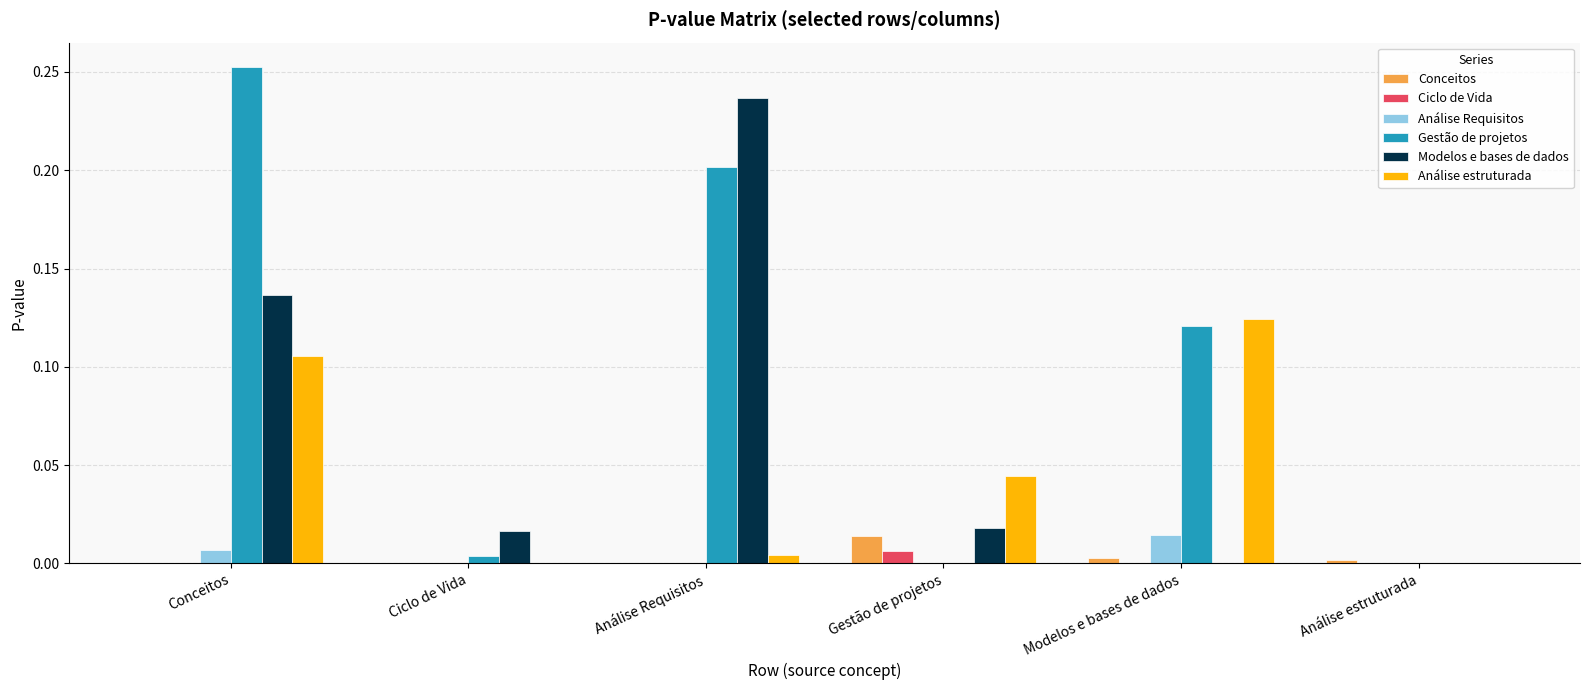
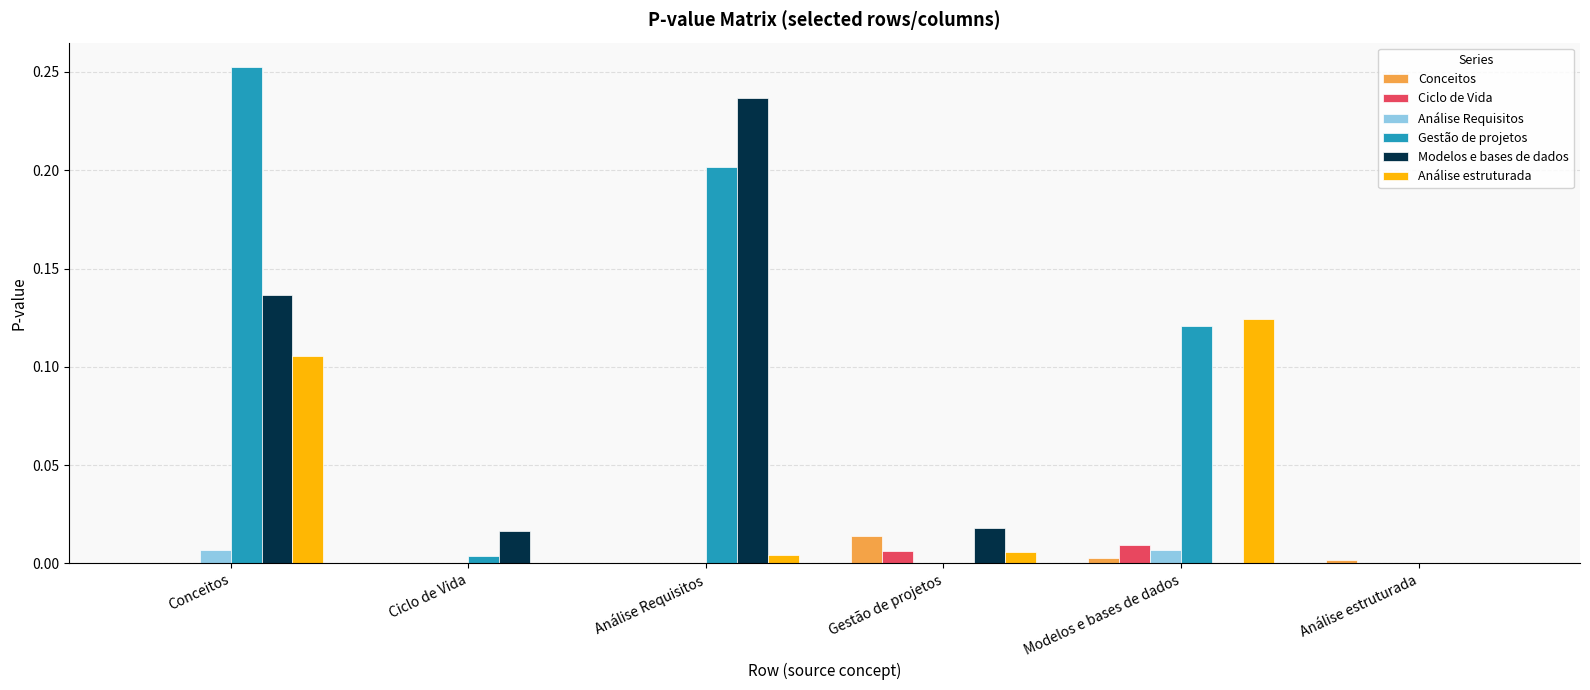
  {
    "Conceitos": {
      "Conceitos": 0.000,
      "Gestão de projetos": 0.014,
      "Modelos e bases de dados": 0.003,
      "Análise estruturada": 0.002
    },
    "Ciclo de Vida": {
      "Ciclo de Vida": 0.000,
      "Gestão de projetos": 0.006,
-     "Modelos e bases de dados": 0.000
+     "Modelos e bases de dados": 0.010
    },
    "Análise Requisitos": {
      "Conceitos": 0.007,
      "Análise Requisitos": 0.000,
-     "Modelos e bases de dados": 0.014
+     "Modelos e bases de dados": 0.007
    },
    "Gestão de projetos": {
      "Conceitos": 0.252,
      "Ciclo de Vida": 0.004,
      "Análise Requisitos": 0.202,
      "Gestão de projetos": 0.000,
      "Modelos e bases de dados": 0.121
    },
    "Modelos e bases de dados": {
      "Conceitos": 0.137,
      "Ciclo de Vida": 0.017,
      "Análise Requisitos": 0.237,
      "Gestão de projetos": 0.018,
      "Modelos e bases de dados": 0.000
    },
    "Análise estruturada": {
      "Conceitos": 0.105,
      "Análise Requisitos": 0.004,
-     "Gestão de projetos": 0.045,
+     "Gestão de projetos": 0.006,
      "Modelos e bases de dados": 0.124,
      "Análise estruturada": 0.000
    }
  }
